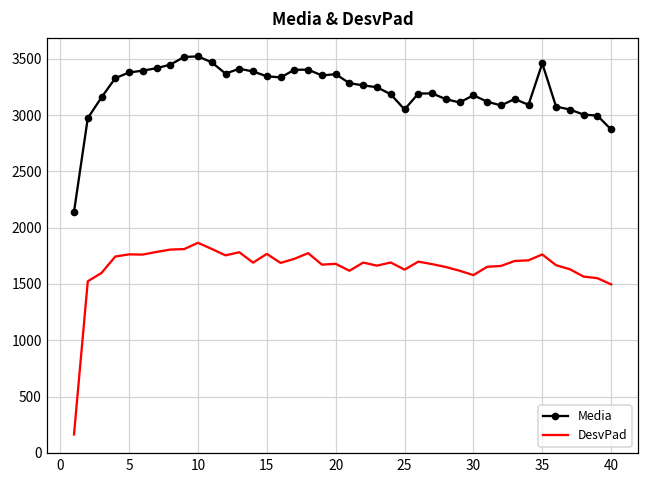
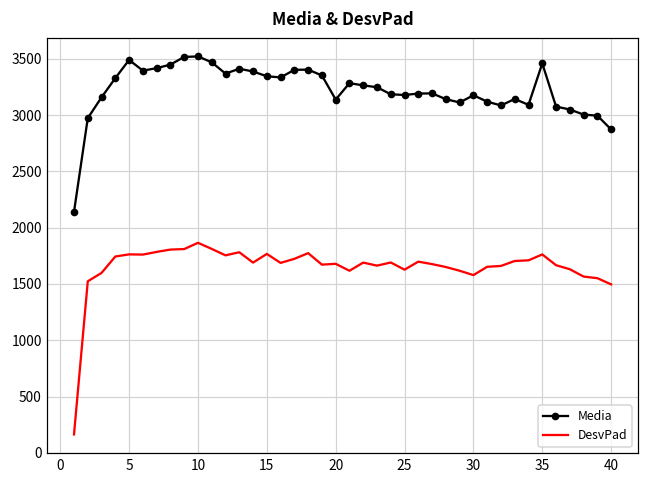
  {
    "Media": {
-     "5": 3380,
+     "5": 3490,
      "10": 3520,
      "15": 3350,
-     "20": 3360,
-     "25": 3050,
+     "20": 3140,
+     "25": 3180,
      "30": 3180,
      "35": 3460,
      "40": 2870
    },
    "DesvPad": {
      "5": 1760,
      "10": 1870,
      "15": 1770,
      "20": 1680,
      "25": 1630,
      "30": 1580,
      "35": 1760,
      "40": 1500
    }
  }
